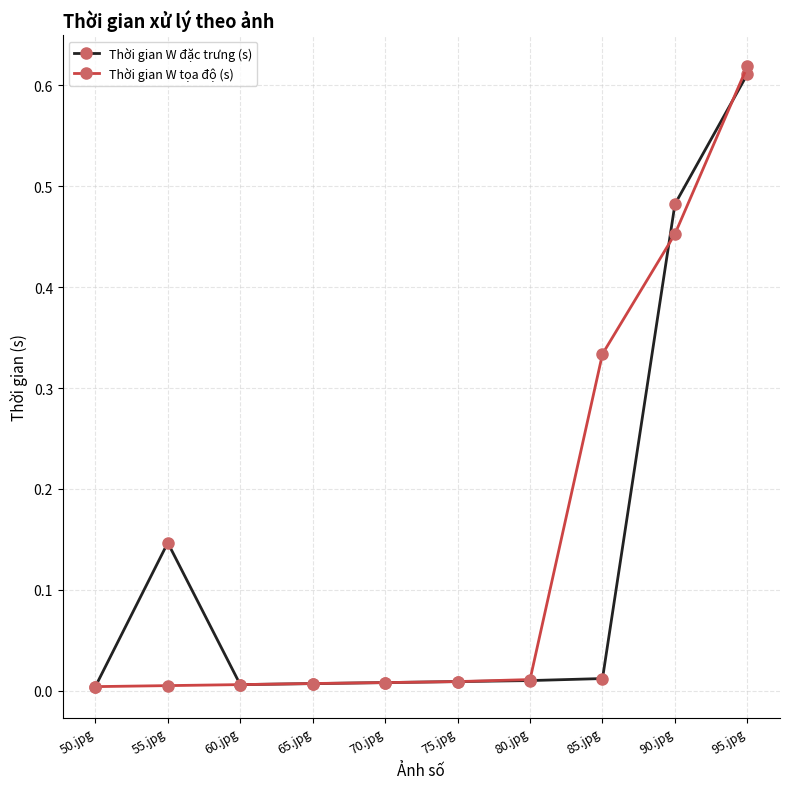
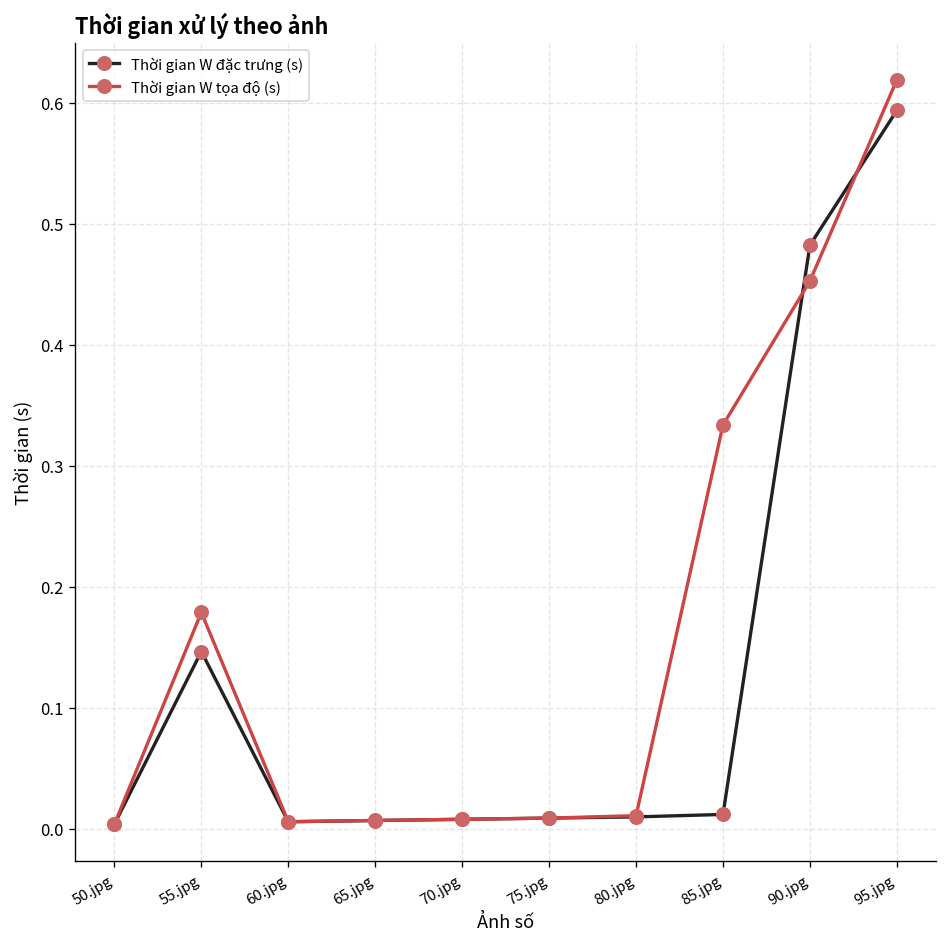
  {
    "Thời gian W đặc trưng (s)": {
      "55.jpg": 0.147,
      "85.jpg": 0.012,
      "90.jpg": 0.482,
-     "95.jpg": 0.611
+     "95.jpg": 0.594
    },
    "Thời gian W tọa độ (s)": {
-     "55.jpg": 0.005,
+     "55.jpg": 0.179,
      "85.jpg": 0.334,
      "90.jpg": 0.453,
      "95.jpg": 0.619
    }
  }
